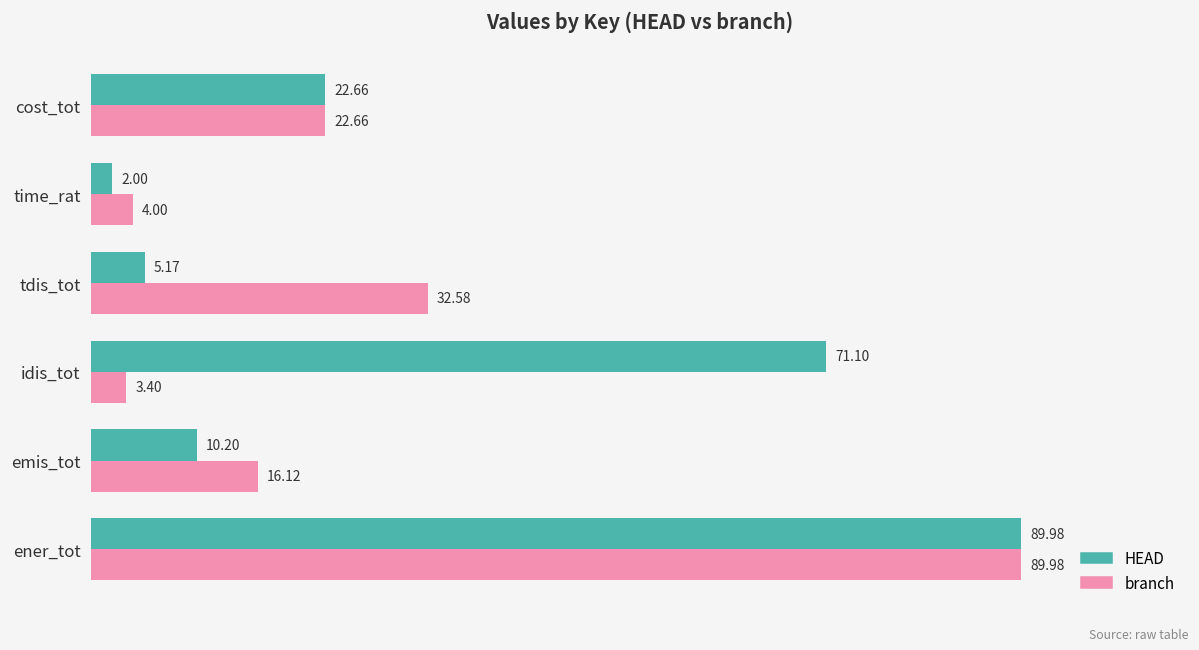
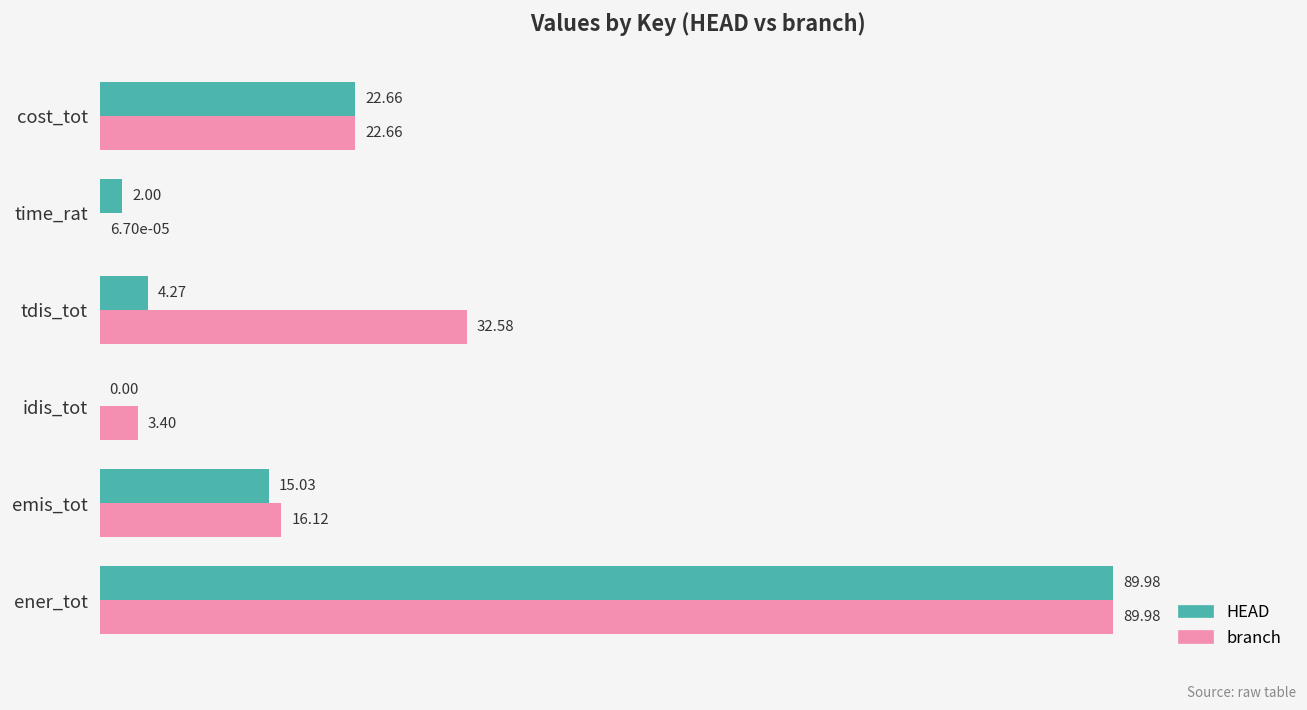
  {
    "HEAD": {
      "cost_tot": "22.66",
      "time_rat": "2.00",
-     "tdis_tot": "5.17",
-     "idis_tot": "71.10",
-     "emis_tot": "10.20",
+     "tdis_tot": "4.27",
+     "idis_tot": "0.00",
+     "emis_tot": "15.03",
      "ener_tot": "89.98"
    },
    "branch": {
      "cost_tot": "22.66",
-     "time_rat": "4.00",
+     "time_rat": "6.70e-05",
      "tdis_tot": "32.58",
      "idis_tot": "3.40",
      "emis_tot": "16.12",
      "ener_tot": "89.98"
    }
  }
